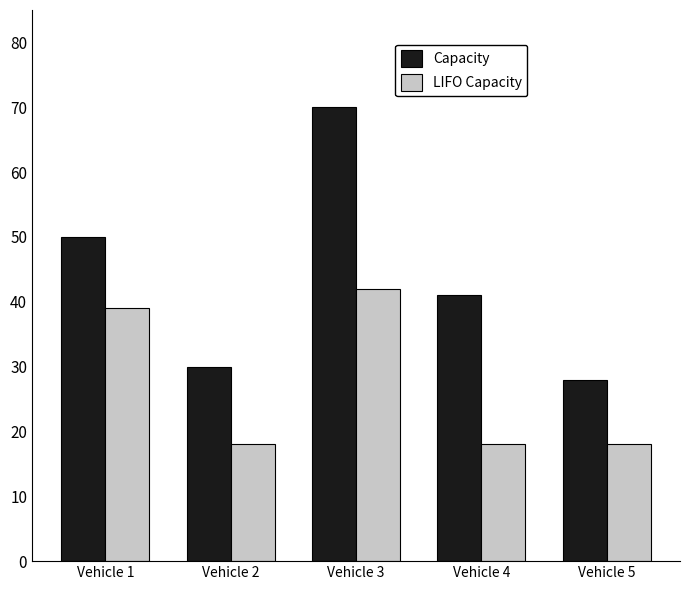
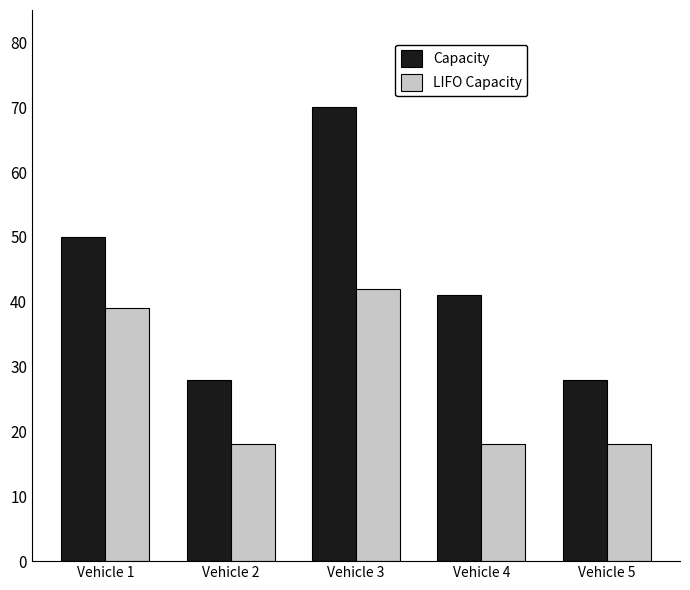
  {
    "Capacity": {
      "Vehicle 1": 50,
-     "Vehicle 2": 30,
+     "Vehicle 2": 28,
      "Vehicle 3": 70,
      "Vehicle 4": 41,
      "Vehicle 5": 28
    },
    "LIFO Capacity": {
      "Vehicle 1": 39,
      "Vehicle 2": 18,
      "Vehicle 3": 42,
      "Vehicle 4": 18,
      "Vehicle 5": 18
    }
  }
